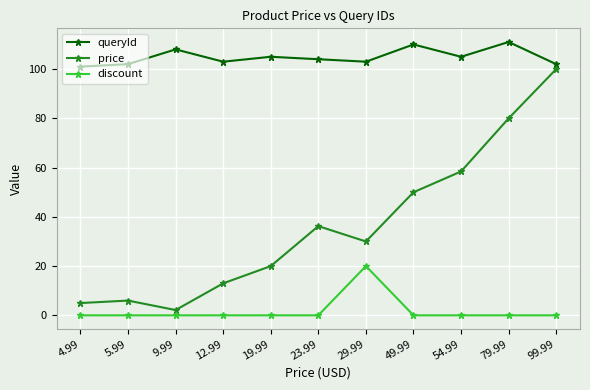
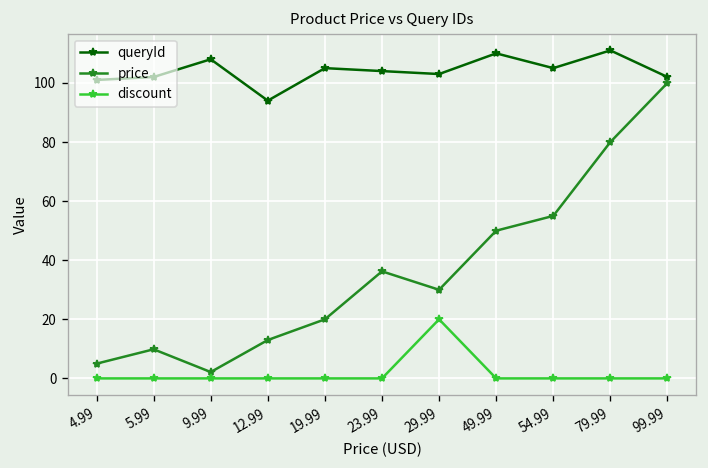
  {
    "queryId": {
      "9.99": 108,
-     "12.99": 103,
+     "12.99": 94,
      "19.99": 105,
      "23.99": 104,
      "29.99": 103,
      "49.99": 110,
      "54.99": 105,
      "79.99": 111,
      "99.99": 102
    },
    "price": {
      "4.99": 5,
-     "5.99": 6,
+     "5.99": 10,
      "9.99": 2,
      "12.99": 13,
      "19.99": 20,
      "23.99": 36,
      "29.99": 30,
      "49.99": 50,
-     "54.99": 58,
+     "54.99": 55,
      "79.99": 80,
      "99.99": 100
    },
    "discount": {
      "4.99": 0,
      "5.99": 0,
      "9.99": 0,
      "12.99": 0,
      "19.99": 0,
      "23.99": 0,
      "29.99": 20,
      "49.99": 0,
      "54.99": 0,
      "79.99": 0,
      "99.99": 0
    }
  }
